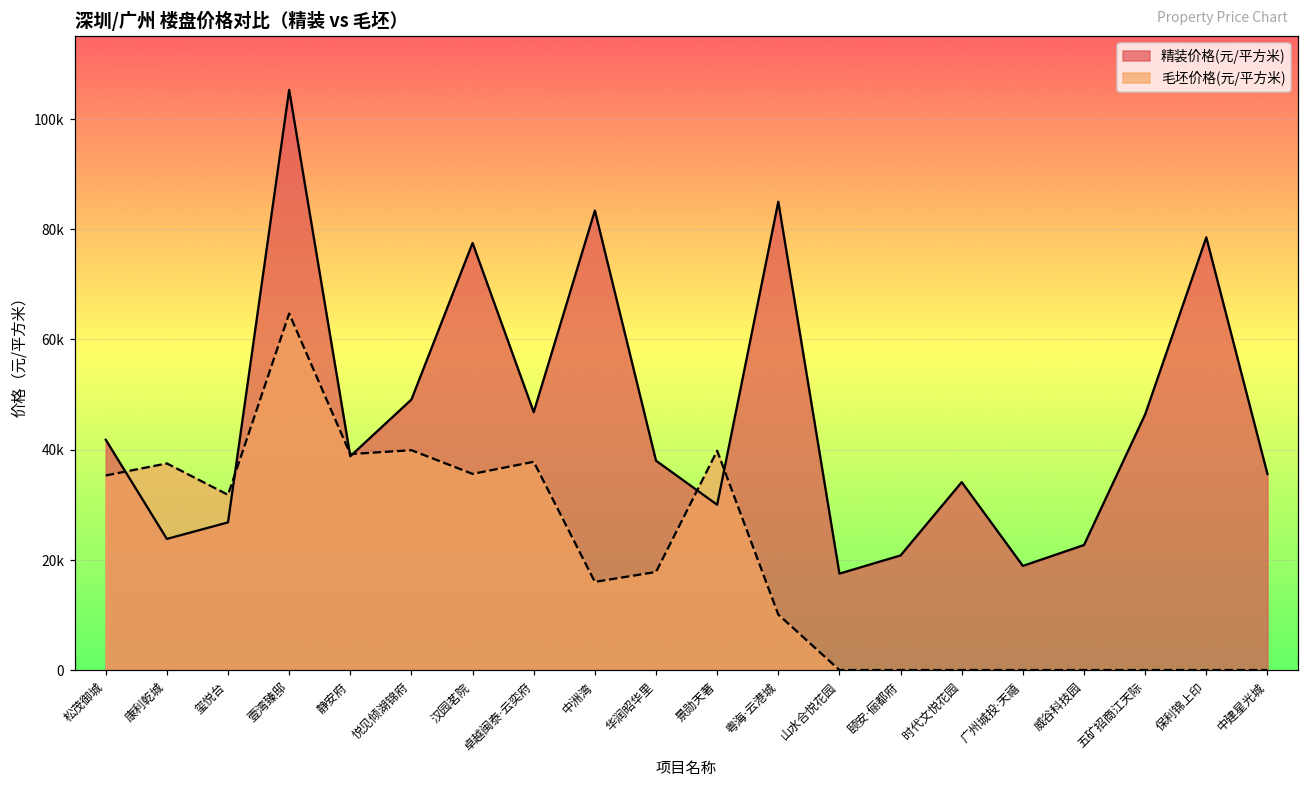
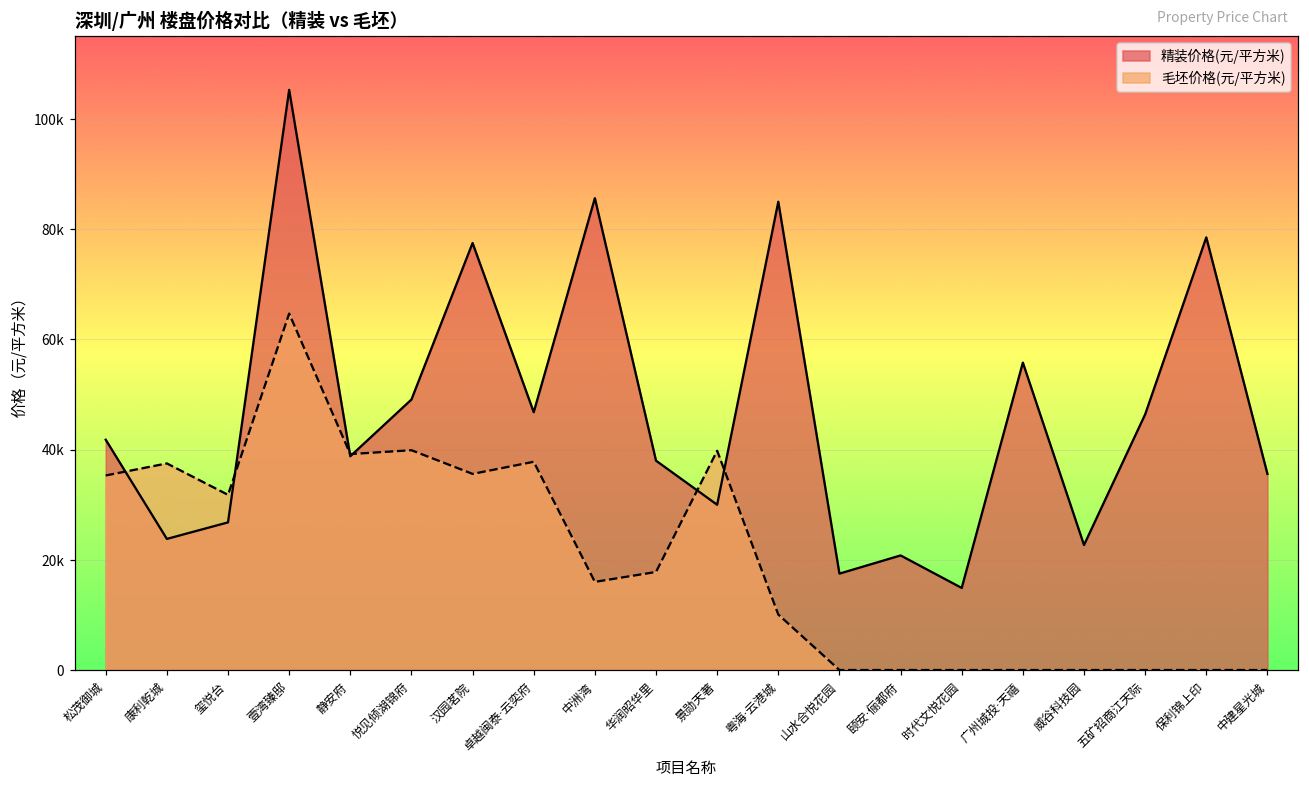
  {
    "精装价格(元/平方米)": {
      "松茂御城": 42000,
      "康利乾城": 24000,
      "玺悦台": 27000,
      "壹湾臻邸": 105000,
      "悦见倾湖锦府": 49000,
      "汉园茗院": 78000,
      "卓越闽泰·云奕府": 47000,
-     "中洲湾": 83000,
+     "中洲湾": 86000,
      "华润昭华里": 38000,
      "景勋天著": 30000,
      "粤海·云港城": 85000,
      "山水合悦花园": 18000,
      "颐安·俪都府": 21000,
-     "时代文悦花园": 34000,
-     "广州城投·天禧": 19000,
+     "时代文悦花园": 15000,
+     "广州城投·天禧": 56000,
      "威谷科技园": 23000,
      "五矿招商江天际": 46000,
      "保利锦上印": 79000,
      "中建星光城": 36000
    },
    "毛坯价格(元/平方米)": {
      "松茂御城": 35000,
      "康利乾城": 38000,
      "玺悦台": 32000,
      "壹湾臻邸": 65000,
      "悦见倾湖锦府": 40000,
      "汉园茗院": 36000,
      "卓越闽泰·云奕府": 38000,
      "中洲湾": 16000,
      "华润昭华里": 18000,
      "景勋天著": 40000,
      "粤海·云港城": 10000,
      "山水合悦花园": 0,
      "颐安·俪都府": 0,
      "时代文悦花园": 0,
      "广州城投·天禧": 0,
      "威谷科技园": 0,
      "五矿招商江天际": 0,
      "保利锦上印": 0,
      "中建星光城": 0
    }
  }
